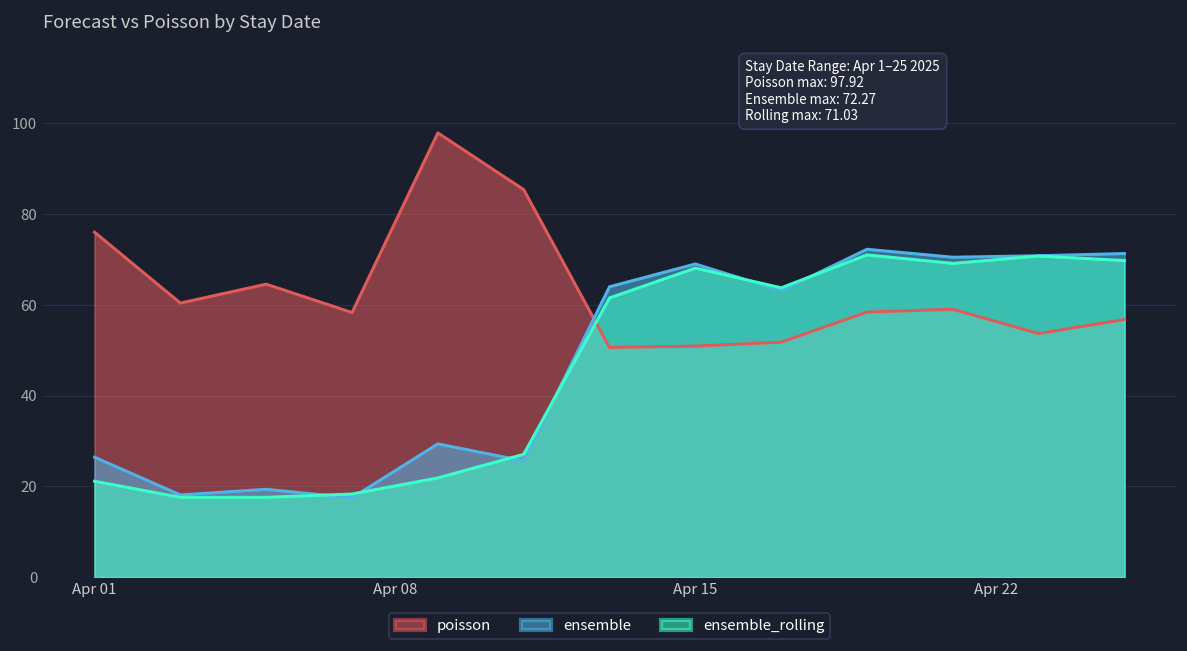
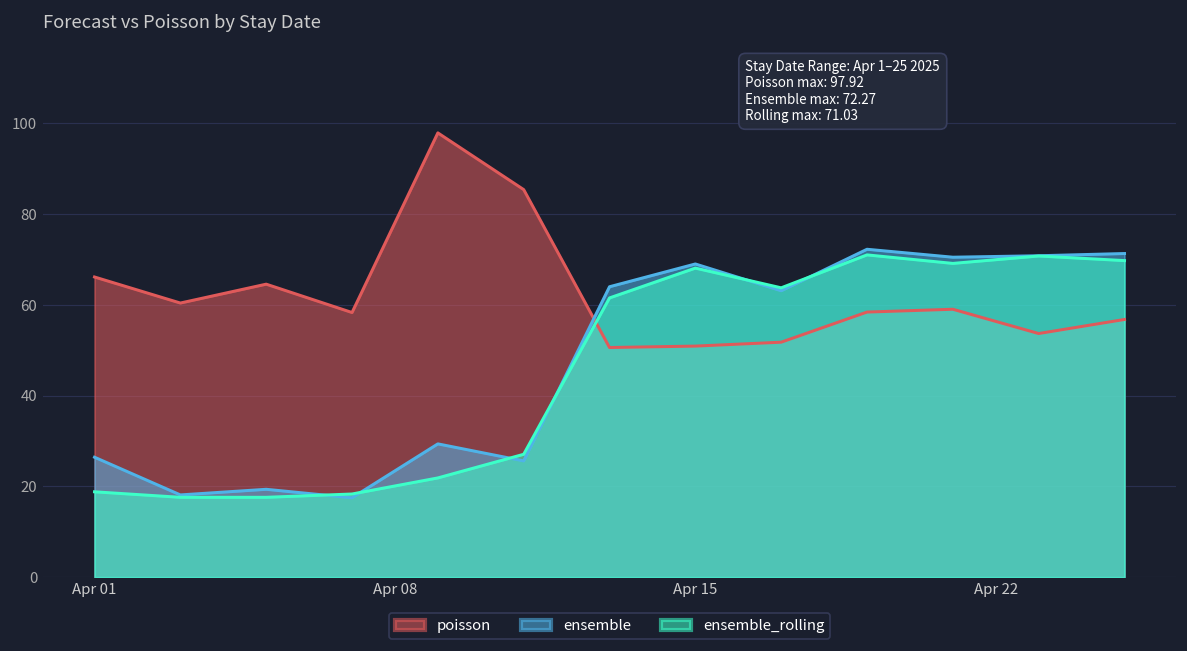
  {
    "poisson": {
-     "Apr 01": 76,
+     "Apr 01": 66,
      "Apr 15": 51
    },
    "ensemble": {
      "Apr 01": 26,
      "Apr 15": 69
    },
    "ensemble_rolling": {
-     "Apr 01": 21,
+     "Apr 01": 19,
      "Apr 15": 68
    }
  }
